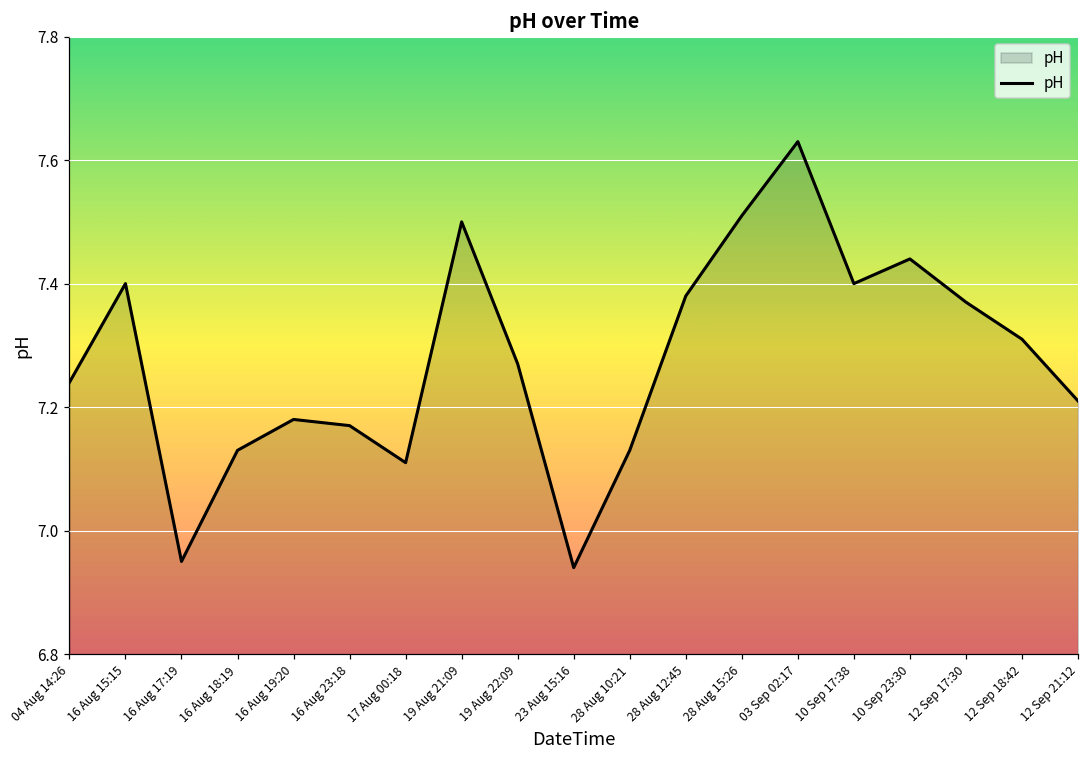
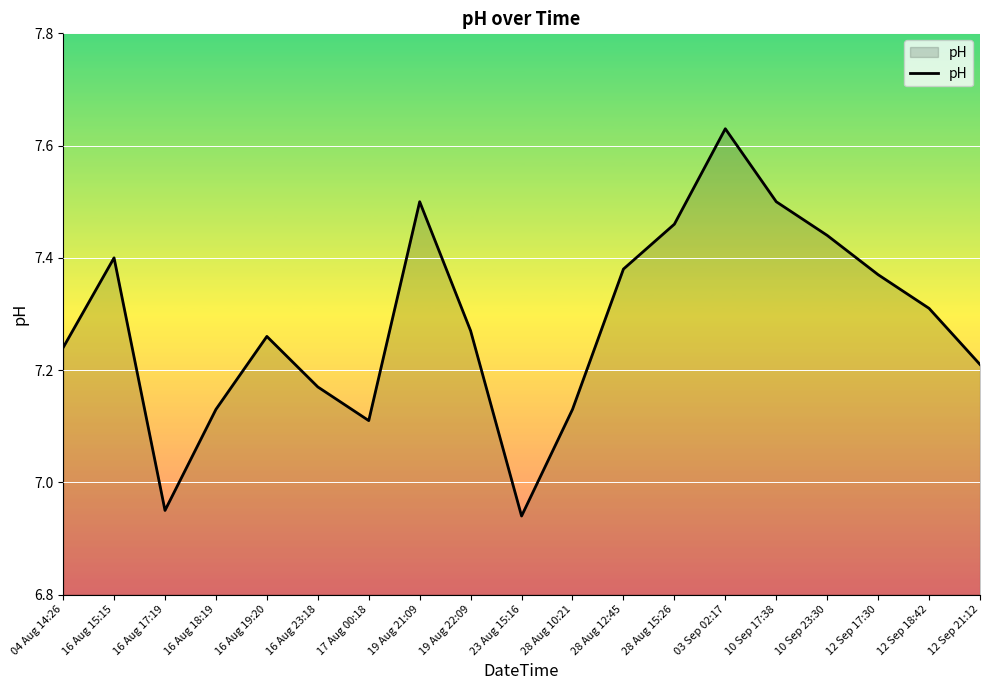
  {
    "04 Aug 14:26": 7.24,
    "16 Aug 15:15": 7.40,
    "16 Aug 17:19": 6.95,
    "16 Aug 18:19": 7.13,
-   "16 Aug 19:20": 7.18,
+   "16 Aug 19:20": 7.26,
    "16 Aug 23:18": 7.17,
    "17 Aug 00:18": 7.11,
    "19 Aug 21:09": 7.50,
    "19 Aug 22:09": 7.27,
    "23 Aug 15:16": 6.94,
    "28 Aug 10:21": 7.13,
    "28 Aug 12:45": 7.38,
-   "28 Aug 15:26": 7.51,
+   "28 Aug 15:26": 7.46,
    "03 Sep 02:17": 7.63,
-   "10 Sep 17:38": 7.4,
+   "10 Sep 17:38": 7.5,
    "10 Sep 23:30": 7.44,
    "12 Sep 17:30": 7.37,
    "12 Sep 18:42": 7.31,
    "12 Sep 21:12": 7.21
  }
